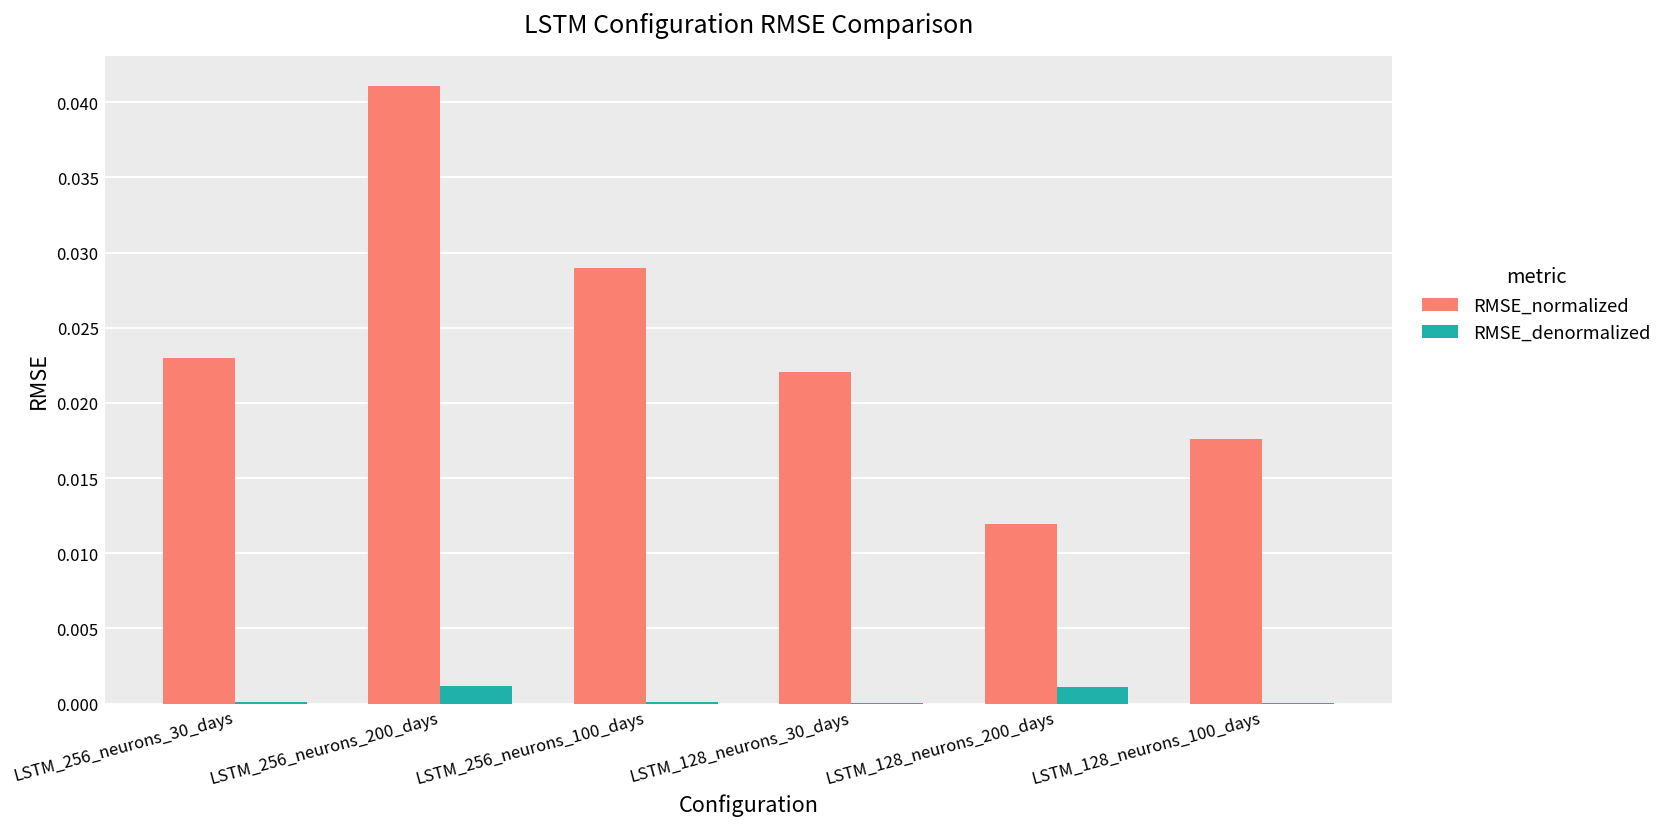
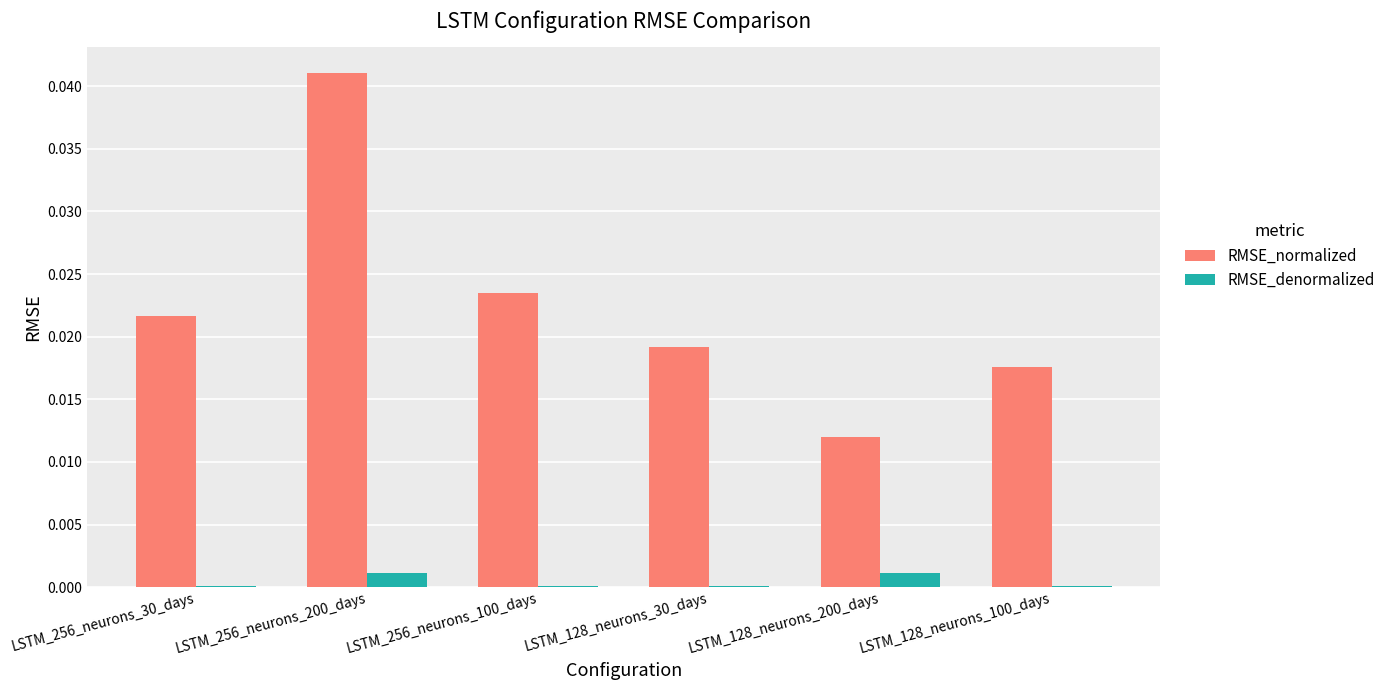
  {
    "RMSE_normalized": {
-     "LSTM_256_neurons_30_days": 0.0230,
+     "LSTM_256_neurons_30_days": 0.0216,
      "LSTM_256_neurons_200_days": 0.0411,
-     "LSTM_256_neurons_100_days": 0.0290,
-     "LSTM_128_neurons_30_days": 0.0220,
+     "LSTM_256_neurons_100_days": 0.0235,
+     "LSTM_128_neurons_30_days": 0.0192,
      "LSTM_128_neurons_200_days": 0.0120,
      "LSTM_128_neurons_100_days": 0.0176
    },
    "RMSE_denormalized": {
      "LSTM_256_neurons_200_days": 0.0012,
      "LSTM_128_neurons_200_days": 0.0011
    }
  }
